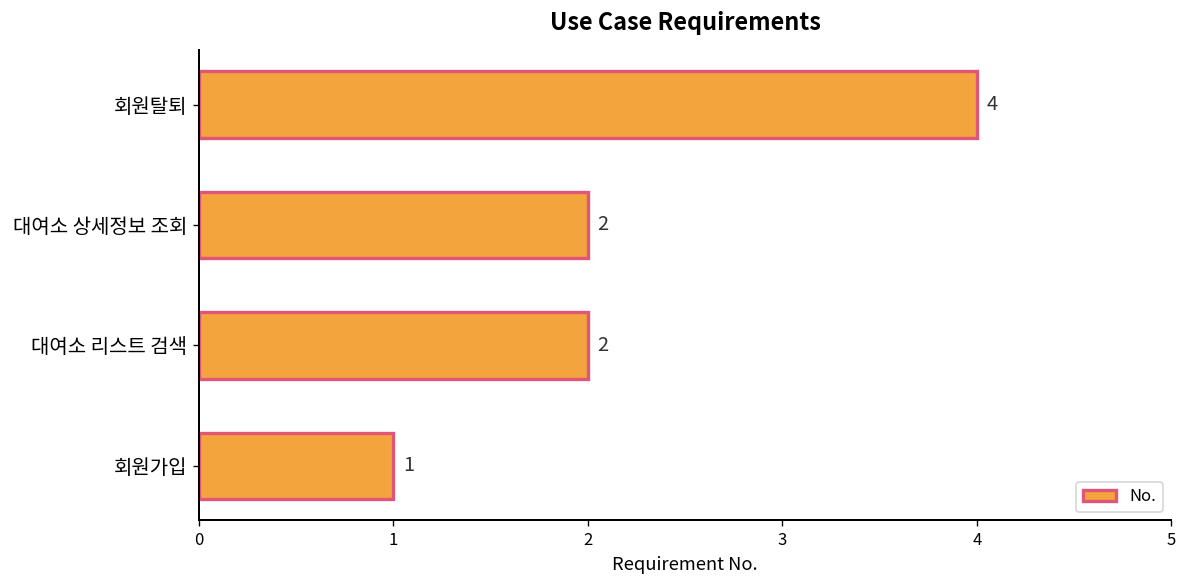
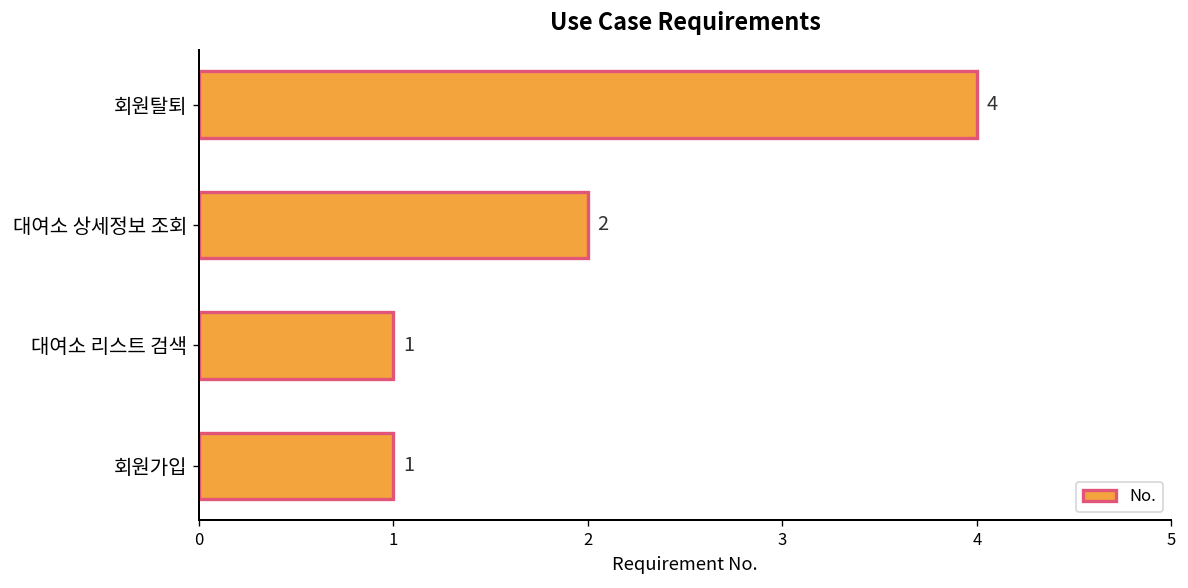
  {
    "회원탈퇴": 4,
    "대여소 상세정보 조회": 2,
-   "대여소 리스트 검색": 2,
+   "대여소 리스트 검색": 1,
    "회원가입": 1
  }
